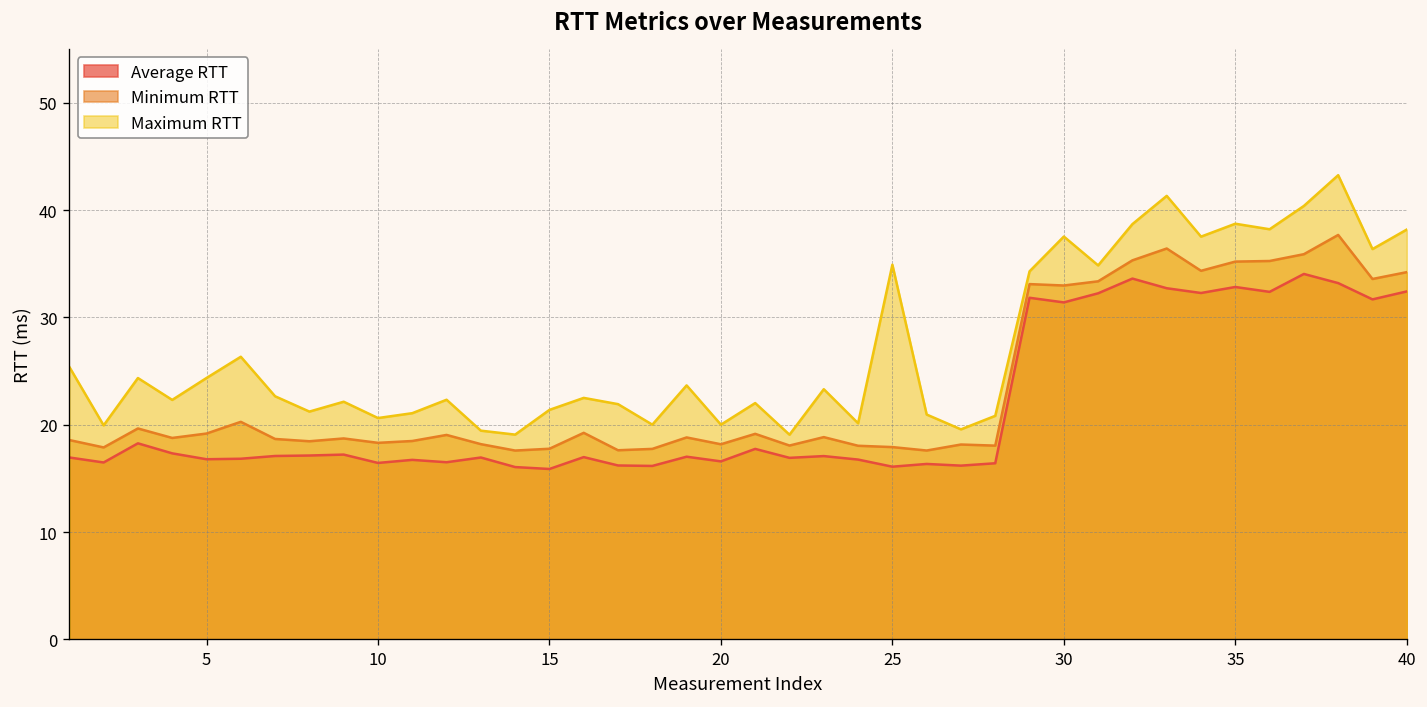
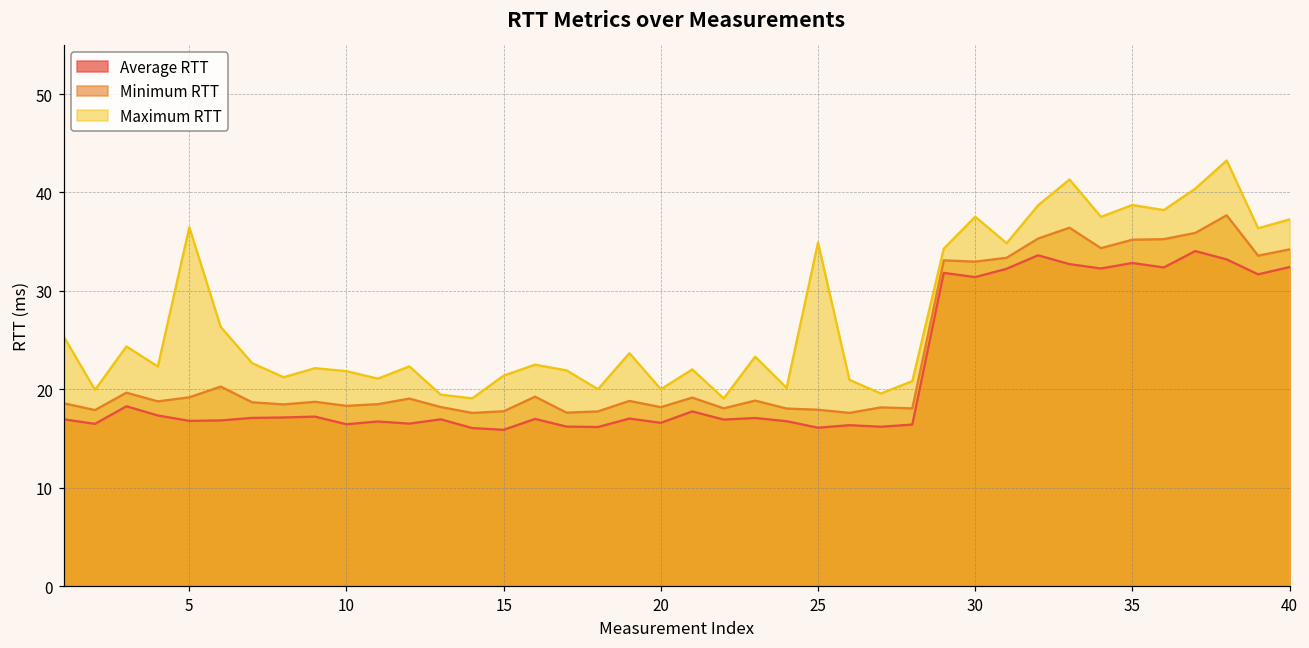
  {
    "Maximum RTT": {
-     "5": 24,
-     "10": 21,
+     "5": 36,
+     "10": 22,
      "15": 21,
      "20": 20,
      "25": 35,
      "30": 38,
      "35": 39,
-     "40": 38
+     "40": 37
    }
  }
